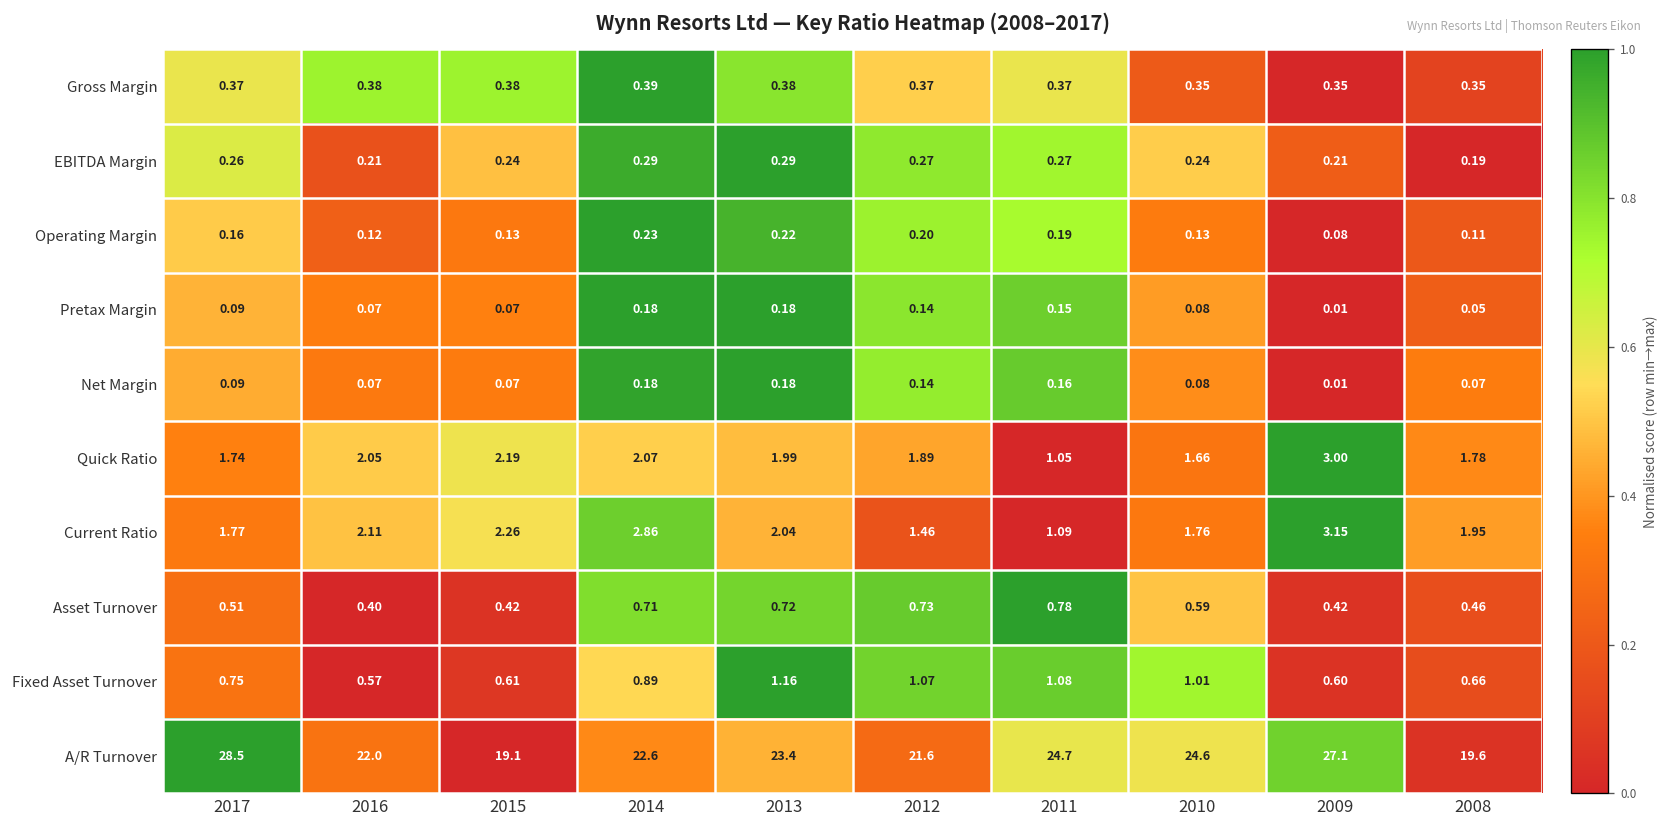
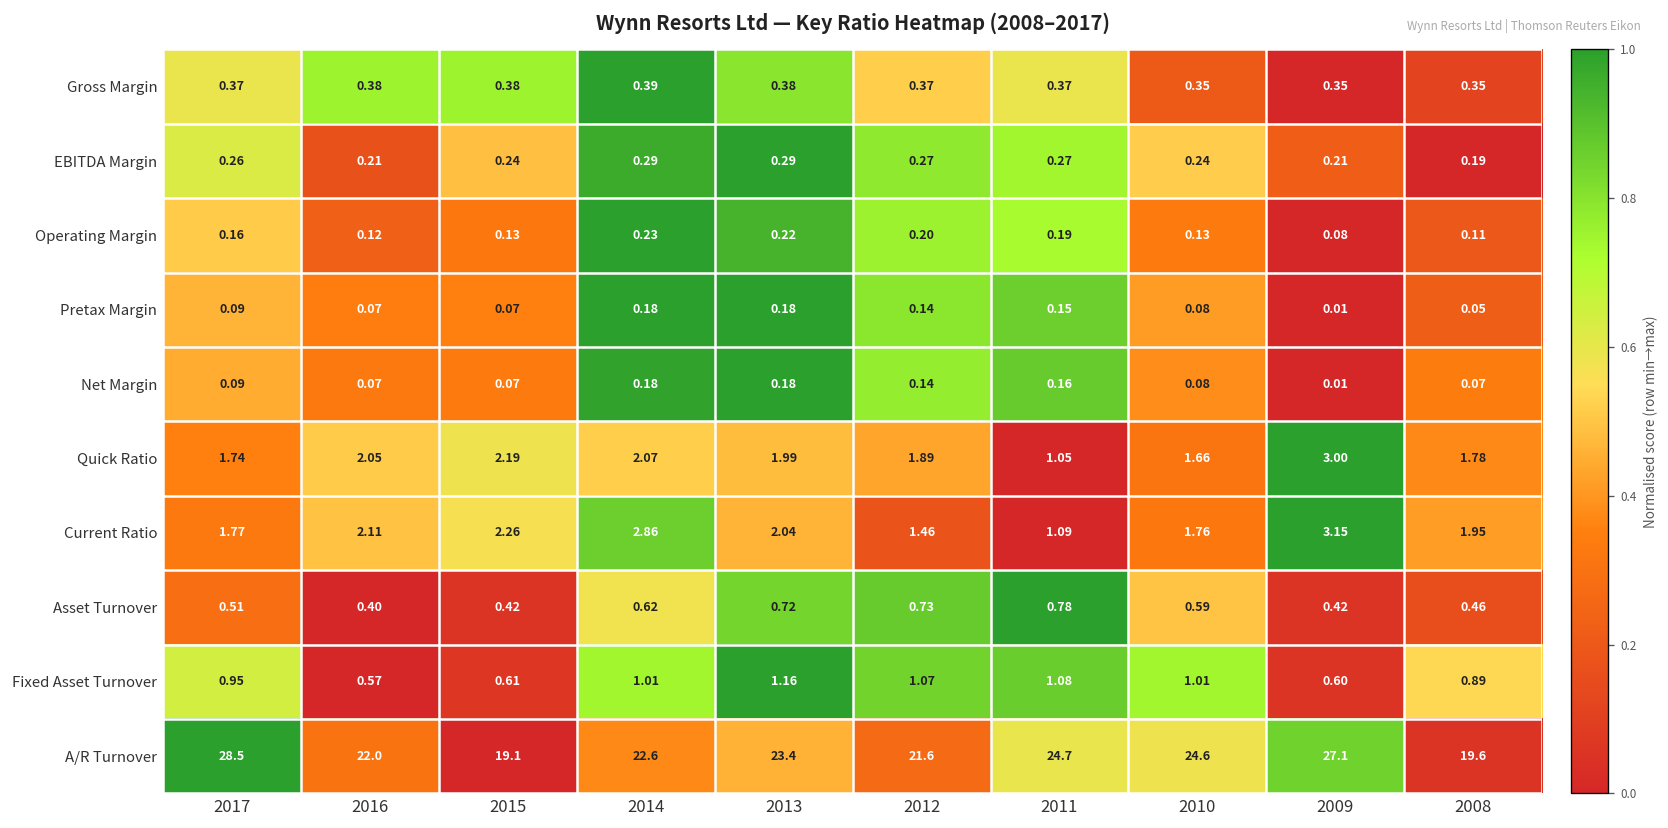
  {
    "Gross Margin": {
      "2017": 0.37,
      "2016": 0.38,
      "2015": 0.38,
      "2014": 0.39,
      "2013": 0.38,
      "2012": 0.37,
      "2011": 0.37,
      "2010": 0.35,
      "2009": 0.35,
      "2008": 0.35
    },
    "EBITDA Margin": {
      "2017": 0.26,
      "2016": 0.21,
      "2015": 0.24,
      "2014": 0.29,
      "2013": 0.29,
      "2012": 0.27,
      "2011": 0.27,
      "2010": 0.24,
      "2009": 0.21,
      "2008": 0.19
    },
    "Operating Margin": {
      "2017": 0.16,
      "2016": 0.12,
      "2015": 0.13,
      "2014": 0.23,
      "2013": 0.22,
      "2012": 0.20,
      "2011": 0.19,
      "2010": 0.13,
      "2009": 0.08,
      "2008": 0.11
    },
    "Pretax Margin": {
      "2017": 0.09,
      "2016": 0.07,
      "2015": 0.07,
      "2014": 0.18,
      "2013": 0.18,
      "2012": 0.14,
      "2011": 0.15,
      "2010": 0.08,
      "2009": 0.01,
      "2008": 0.05
    },
    "Net Margin": {
      "2017": 0.09,
      "2016": 0.07,
      "2015": 0.07,
      "2014": 0.18,
      "2013": 0.18,
      "2012": 0.14,
      "2011": 0.16,
      "2010": 0.08,
      "2009": 0.01,
      "2008": 0.07
    },
    "Quick Ratio": {
      "2017": 1.74,
      "2016": 2.05,
      "2015": 2.19,
      "2014": 2.07,
      "2013": 1.99,
      "2012": 1.89,
      "2011": 1.05,
      "2010": 1.66,
      "2009": 3.00,
      "2008": 1.78
    },
    "Current Ratio": {
      "2017": 1.77,
      "2016": 2.11,
      "2015": 2.26,
      "2014": 2.86,
      "2013": 2.04,
      "2012": 1.46,
      "2011": 1.09,
      "2010": 1.76,
      "2009": 3.15,
      "2008": 1.95
    },
    "Asset Turnover": {
      "2017": 0.51,
      "2016": 0.40,
      "2015": 0.42,
-     "2014": 0.71,
+     "2014": 0.62,
      "2013": 0.72,
      "2012": 0.73,
      "2011": 0.78,
      "2010": 0.59,
      "2009": 0.42,
      "2008": 0.46
    },
    "Fixed Asset Turnover": {
-     "2017": 0.75,
+     "2017": 0.95,
      "2016": 0.57,
      "2015": 0.61,
-     "2014": 0.89,
+     "2014": 1.01,
      "2013": 1.16,
      "2012": 1.07,
      "2011": 1.08,
      "2010": 1.01,
      "2009": 0.60,
-     "2008": 0.66
+     "2008": 0.89
    },
    "A/R Turnover": {
      "2017": 28.5,
      "2016": 22.0,
      "2015": 19.1,
      "2014": 22.6,
      "2013": 23.4,
      "2012": 21.6,
      "2011": 24.7,
      "2010": 24.6,
      "2009": 27.1,
      "2008": 19.6
    }
  }
